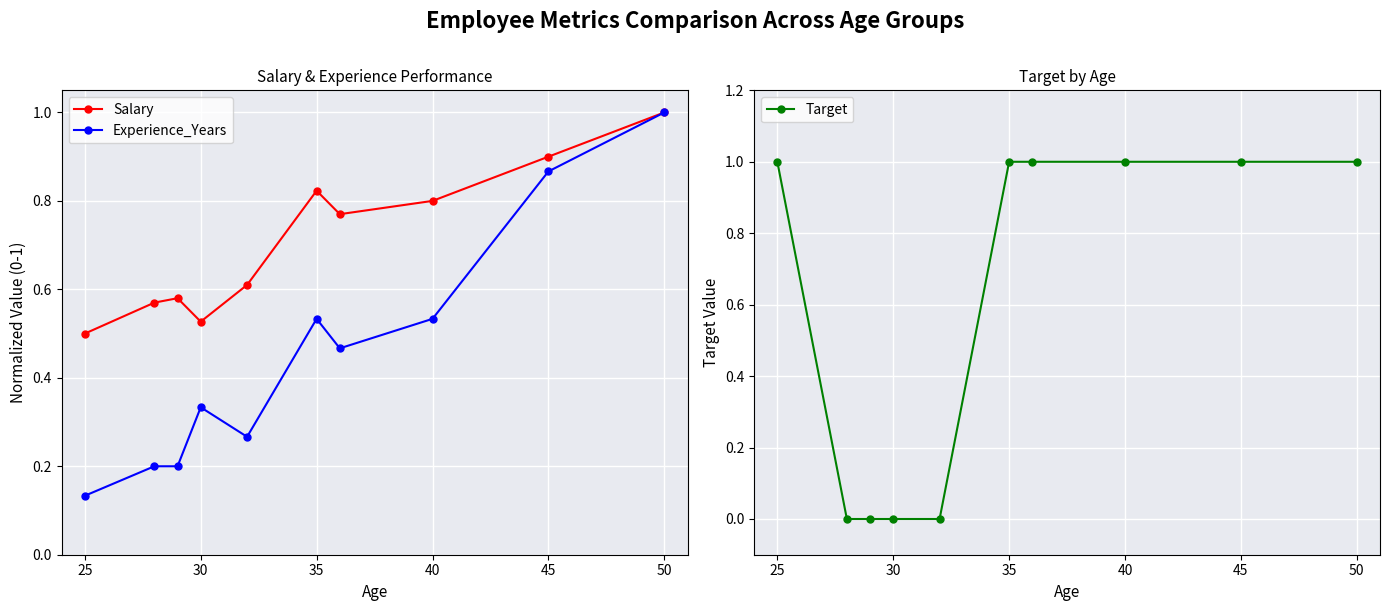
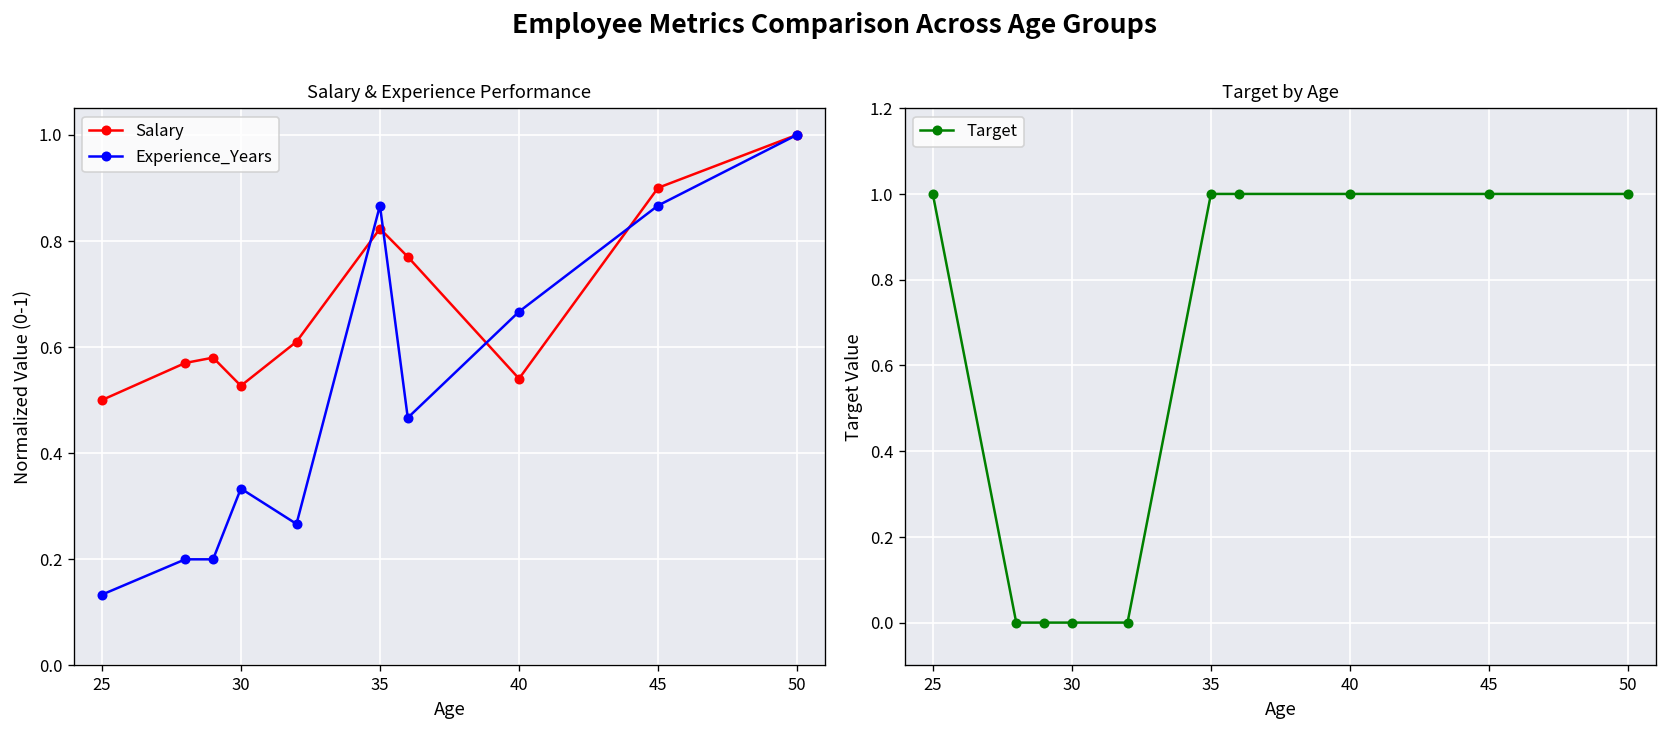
  {
    "Salary & Experience Performance": {
      "Salary": {
        "25": 0.50,
        "30": 0.53,
        "35": 0.82,
-       "40": 0.80,
+       "40": 0.54,
        "45": 0.90
      },
      "Experience_Years": {
        "25": 0.13,
        "30": 0.33,
-       "35": 0.53,
-       "40": 0.53,
+       "35": 0.87,
+       "40": 0.67,
        "45": 0.87
      }
    },
    "Target by Age": {
      "25": 1.00,
      "30": 0.00,
      "35": 1.00,
      "40": 1.00,
      "45": 1.00,
      "50": 1.00
    }
  }
